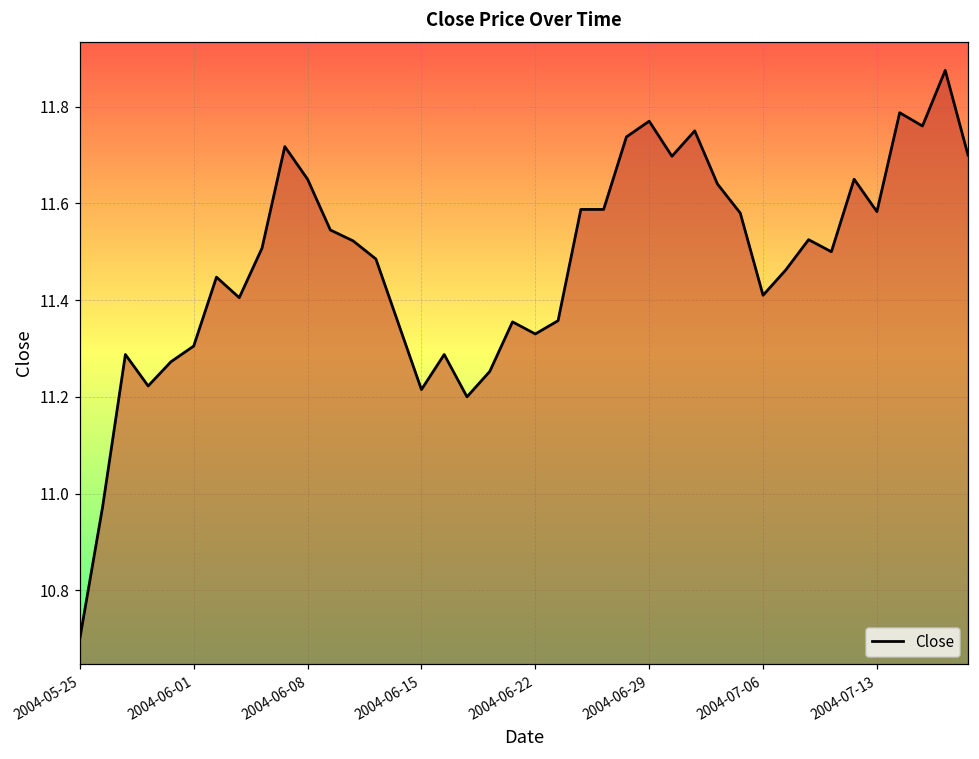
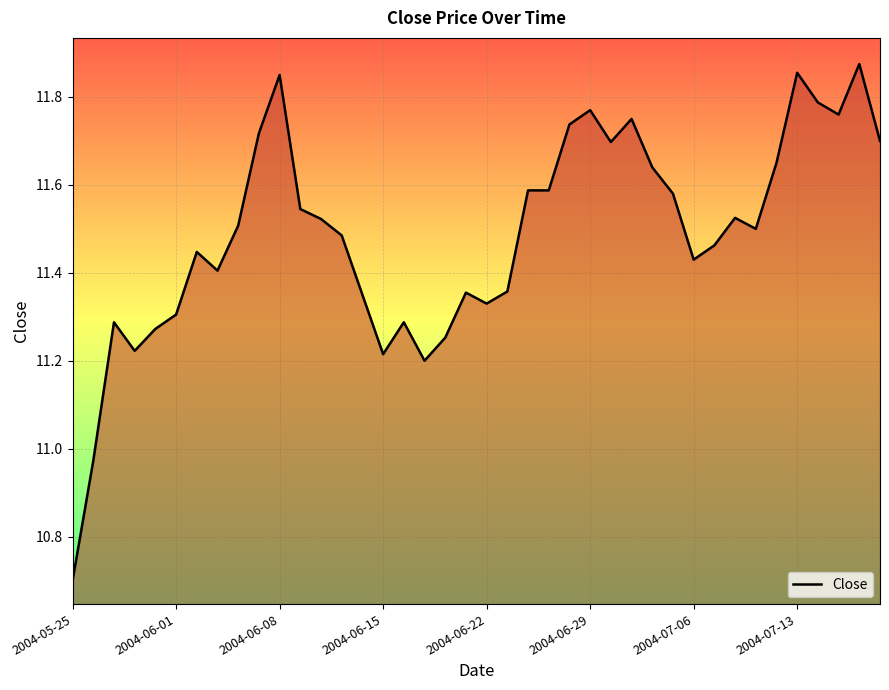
  {
    "2004-05-25": 10.70,
    "2004-06-01": 11.31,
-   "2004-06-08": 11.65,
+   "2004-06-08": 11.85,
    "2004-06-15": 11.22,
    "2004-06-22": 11.33,
    "2004-06-29": 11.77,
-   "2004-07-06": 11.41,
-   "2004-07-13": 11.58
+   "2004-07-06": 11.43,
+   "2004-07-13": 11.86
  }
